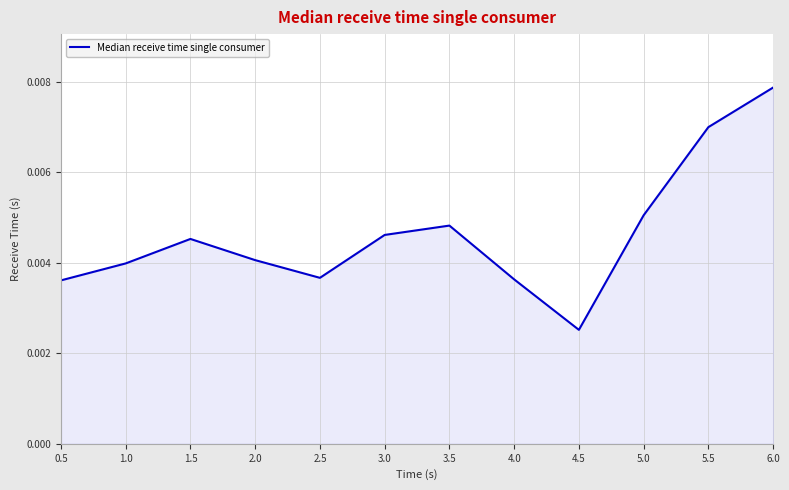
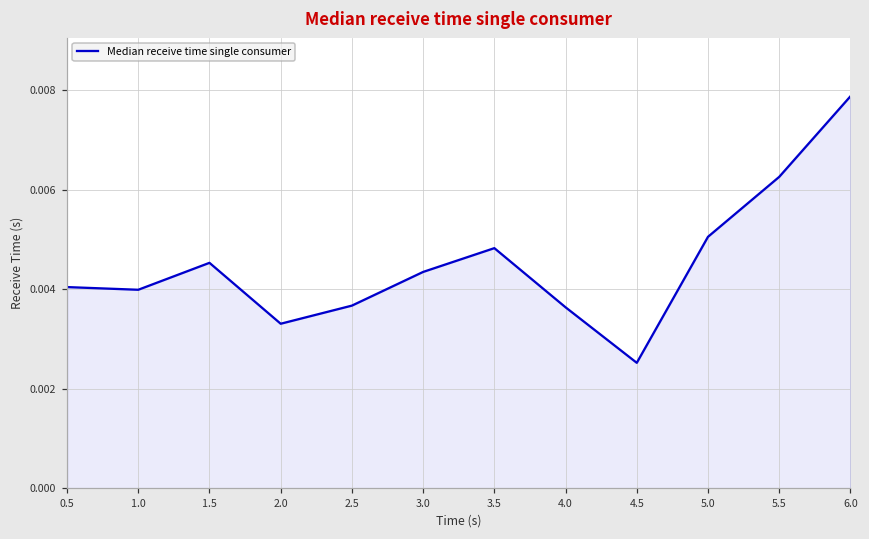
  {
-   "0.5": 0.0036,
+   "0.5": 0.0040,
    "1.0": 0.0040,
    "1.5": 0.0045,
-   "2.0": 0.0041,
+   "2.0": 0.0033,
    "2.5": 0.0037,
-   "3.0": 0.0046,
+   "3.0": 0.0043,
    "3.5": 0.0048,
    "4.0": 0.0036,
    "4.5": 0.0025,
    "5.0": 0.0051,
-   "5.5": 0.0070,
+   "5.5": 0.0063,
    "6.0": 0.0079
  }
